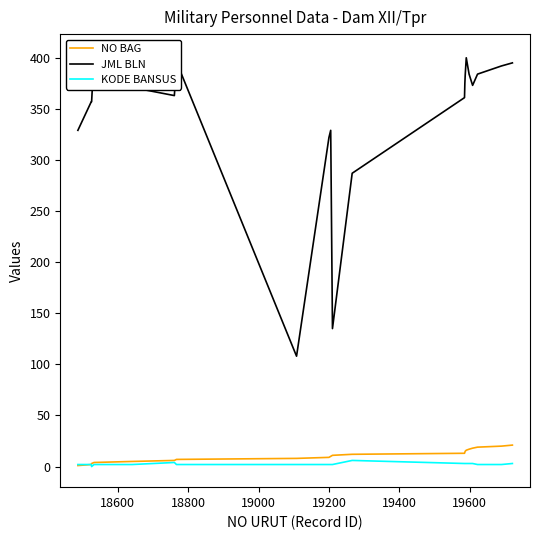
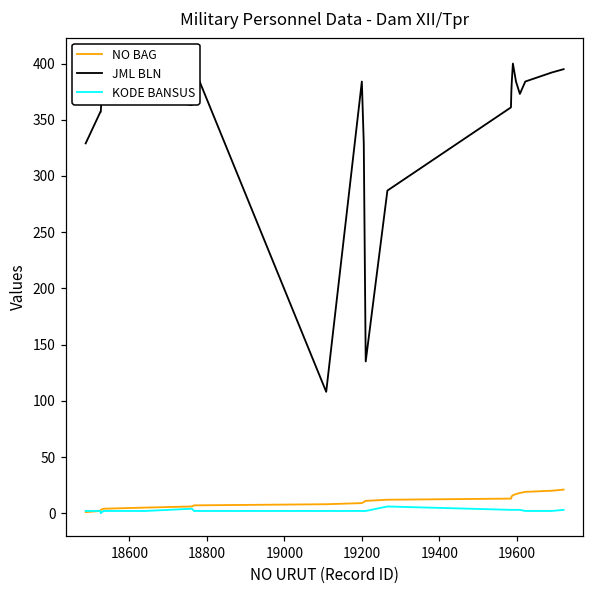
  {
    "NO BAG": {
      "19200": 9
    },
    "JML BLN": {
-     "19200": 322
+     "19200": 384
    },
    "KODE BANSUS": {
      "19200": 2
    }
  }
